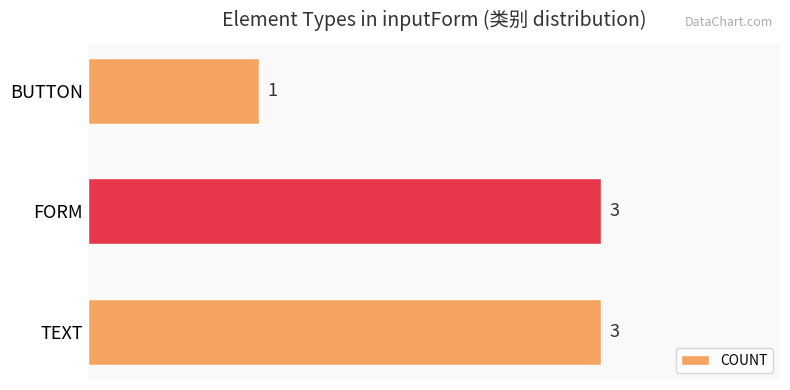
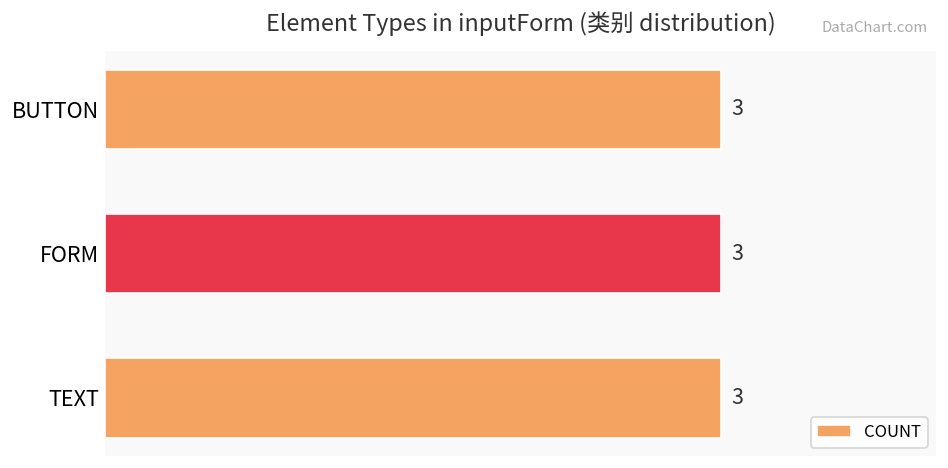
  {
-   "BUTTON": 1,
+   "BUTTON": 3,
    "FORM": 3,
    "TEXT": 3
  }
